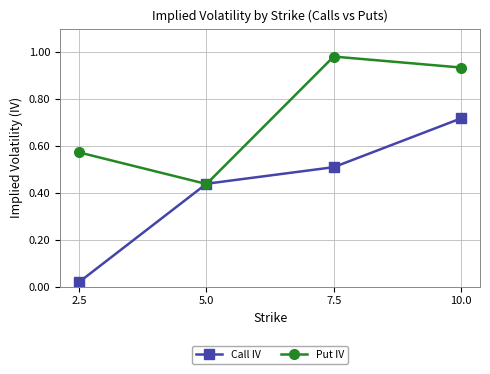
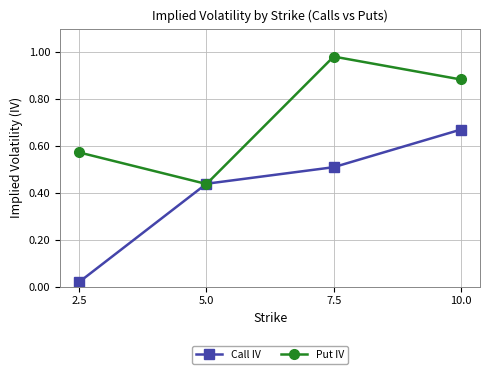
  {
    "Call IV": {
      "2.5": 0.02,
      "7.5": 0.51,
-     "10.0": 0.72
+     "10.0": 0.67
    },
    "Put IV": {
      "2.5": 0.57,
      "7.5": 0.98,
-     "10.0": 0.93
+     "10.0": 0.88
    }
  }
